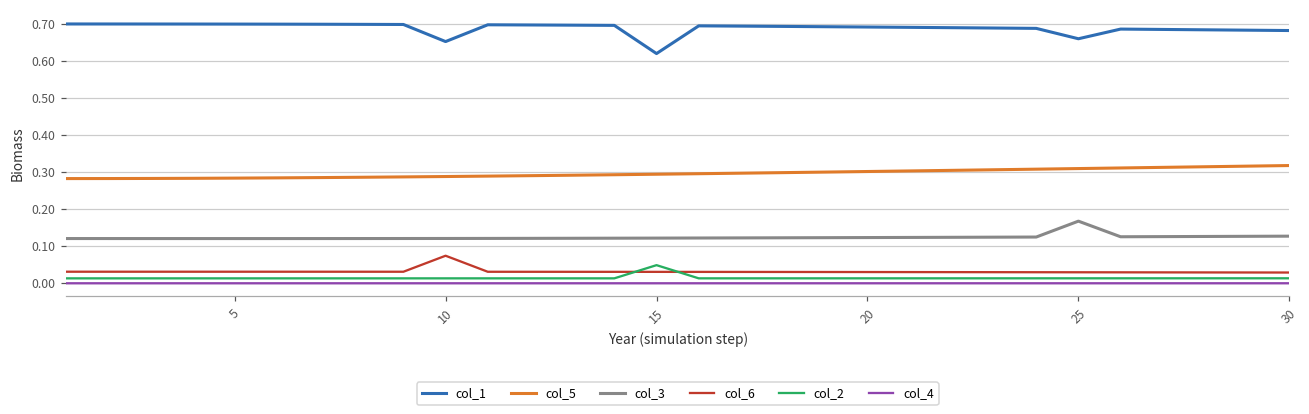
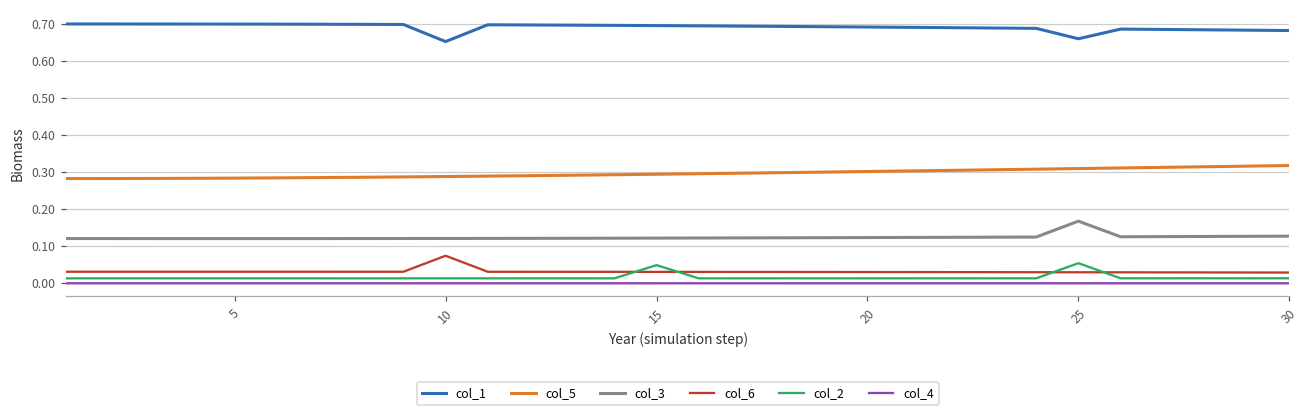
  {
    "col_1": {
      "5": 0.70,
      "10": 0.65,
-     "15": 0.62,
+     "15": 0.70,
      "20": 0.69,
      "25": 0.66,
      "30": 0.68
    },
    "col_5": {
      "5": 0.28,
      "10": 0.29,
      "15": 0.29,
      "20": 0.30,
      "25": 0.31,
      "30": 0.32
    },
    "col_3": {
      "5": 0.12,
      "10": 0.12,
      "15": 0.12,
      "20": 0.12,
      "25": 0.17,
      "30": 0.13
    },
    "col_6": {
      "5": 0.03,
      "10": 0.07,
      "15": 0.03,
      "20": 0.03,
      "25": 0.03,
      "30": 0.03
    },
    "col_2": {
      "5": 0.01,
      "10": 0.01,
      "15": 0.05,
      "20": 0.01,
-     "25": 0.01,
+     "25": 0.05,
      "30": 0.01
    },
    "col_4": {
      "5": 0.00,
      "10": 0.00,
      "15": 0.00,
      "20": 0.00,
      "25": 0.00,
      "30": 0.00
    }
  }
